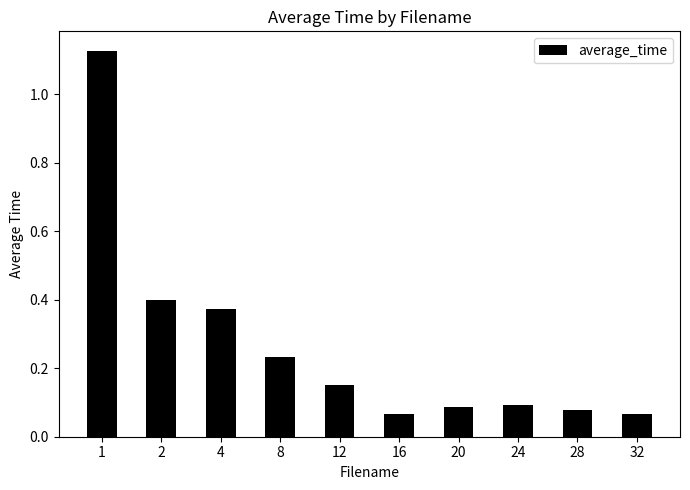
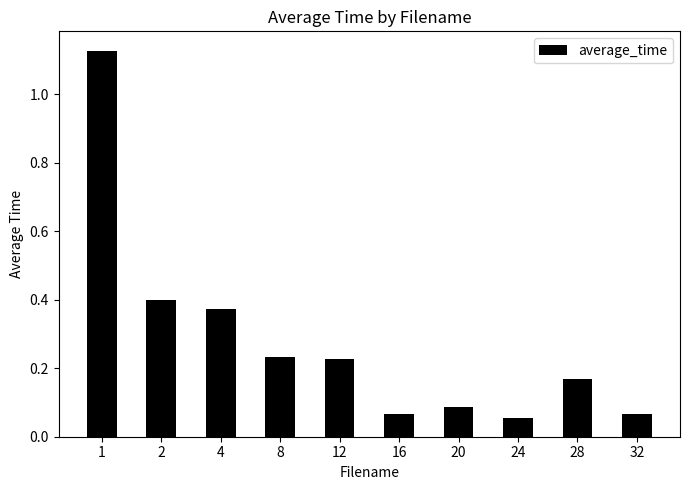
  {
    "1": 1.13,
    "2": 0.40,
    "4": 0.37,
    "8": 0.23,
-   "12": 0.15,
+   "12": 0.23,
    "16": 0.07,
    "20": 0.09,
-   "24": 0.09,
-   "28": 0.08,
+   "24": 0.05,
+   "28": 0.17,
    "32": 0.07
  }
